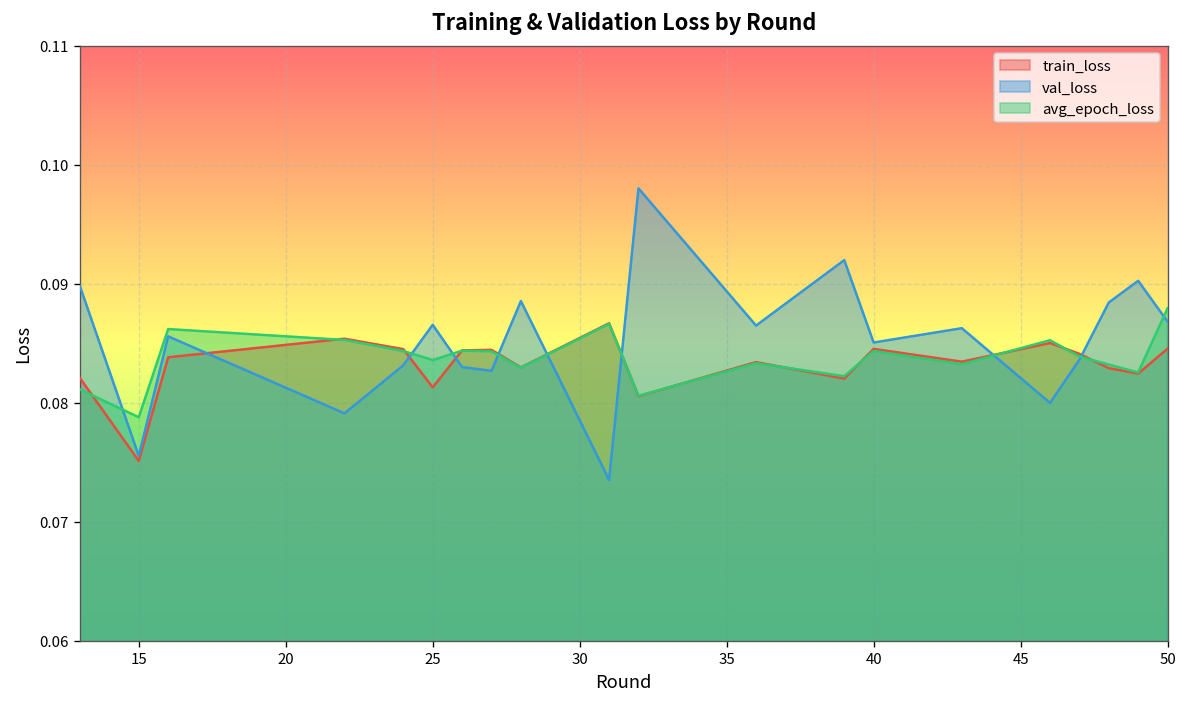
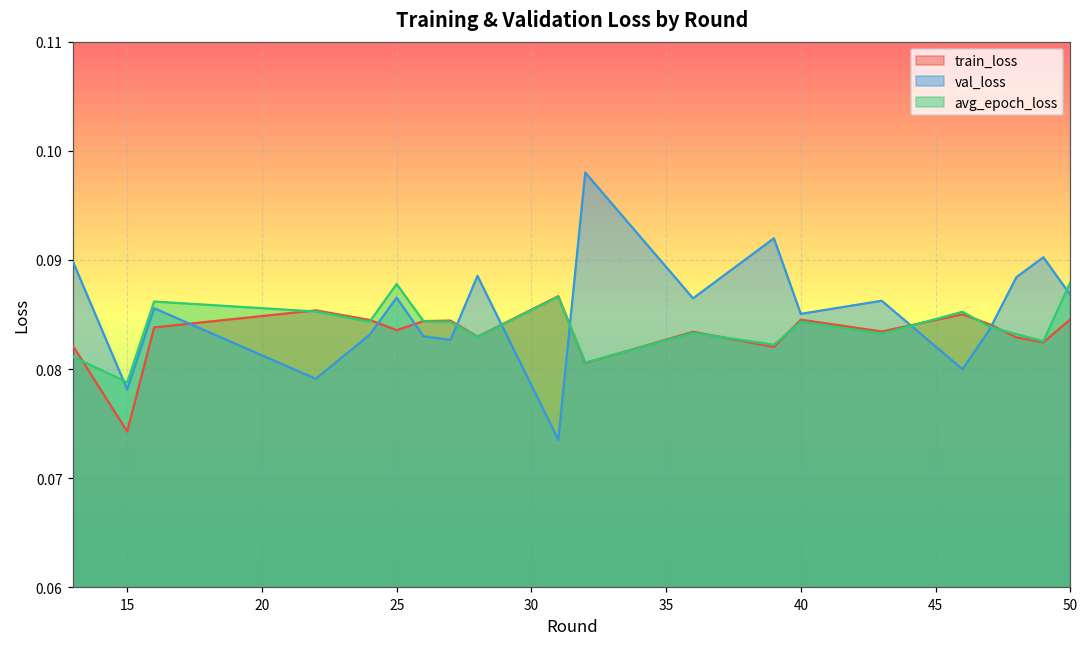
  {
    "train_loss": {
-     "15": 0.075,
-     "25": 0.081,
+     "15": 0.074,
+     "25": 0.084,
      "50": 0.085
    },
    "val_loss": {
-     "15": 0.076,
+     "15": 0.078,
      "25": 0.087,
      "40": 0.085,
      "50": 0.087
    },
    "avg_epoch_loss": {
      "15": 0.079,
-     "25": 0.084,
+     "25": 0.088,
      "50": 0.088
    }
  }
